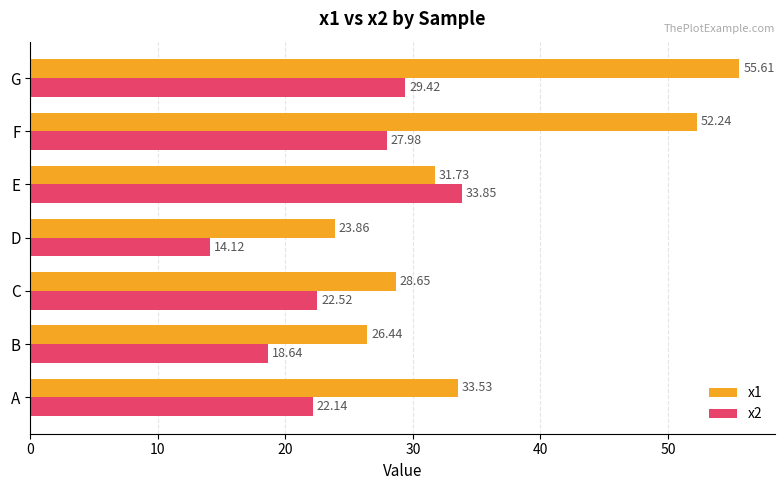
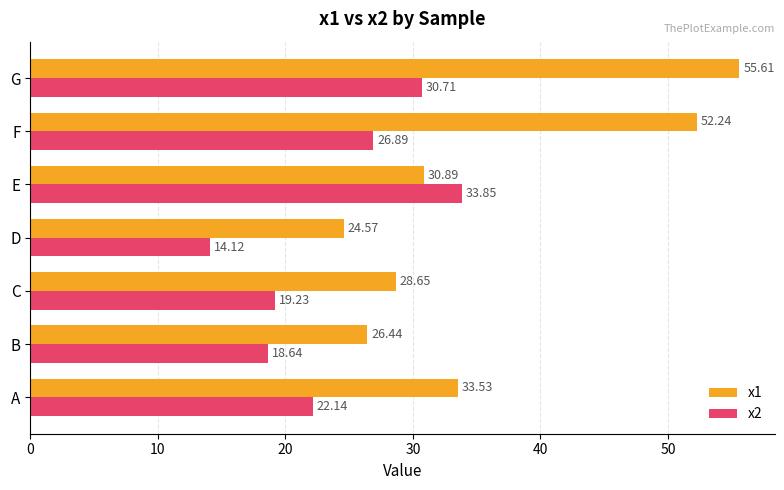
  {
    "x1": {
      "G": 55.61,
      "F": 52.24,
-     "E": 31.73,
-     "D": 23.86,
+     "E": 30.89,
+     "D": 24.57,
      "C": 28.65,
      "B": 26.44,
      "A": 33.53
    },
    "x2": {
-     "G": 29.42,
-     "F": 27.98,
+     "G": 30.71,
+     "F": 26.89,
      "E": 33.85,
      "D": 14.12,
-     "C": 22.52,
+     "C": 19.23,
      "B": 18.64,
      "A": 22.14
    }
  }
